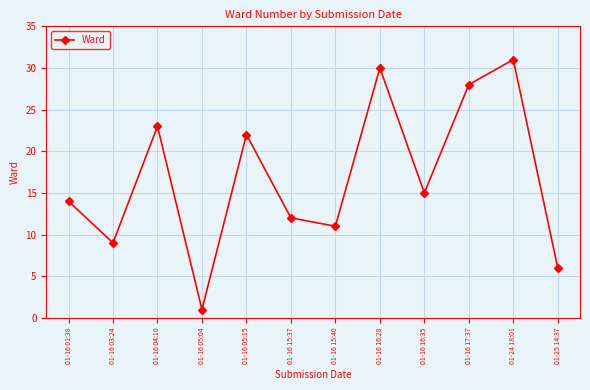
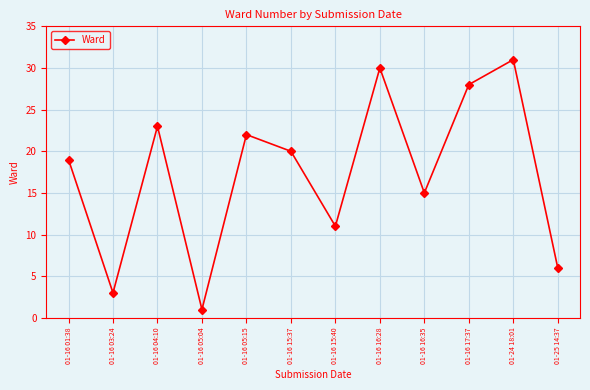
  {
-   "01-16 01:38": 14,
-   "01-16 03:24": 9,
+   "01-16 01:38": 19,
+   "01-16 03:24": 3,
    "01-16 04:10": 23,
    "01-16 05:04": 1,
    "01-16 05:15": 22,
-   "01-16 15:37": 12,
+   "01-16 15:37": 20,
    "01-16 15:40": 11,
    "01-16 16:28": 30,
    "01-16 16:35": 15,
    "01-16 17:37": 28,
    "01-24 18:01": 31,
    "01-25 14:37": 6
  }
